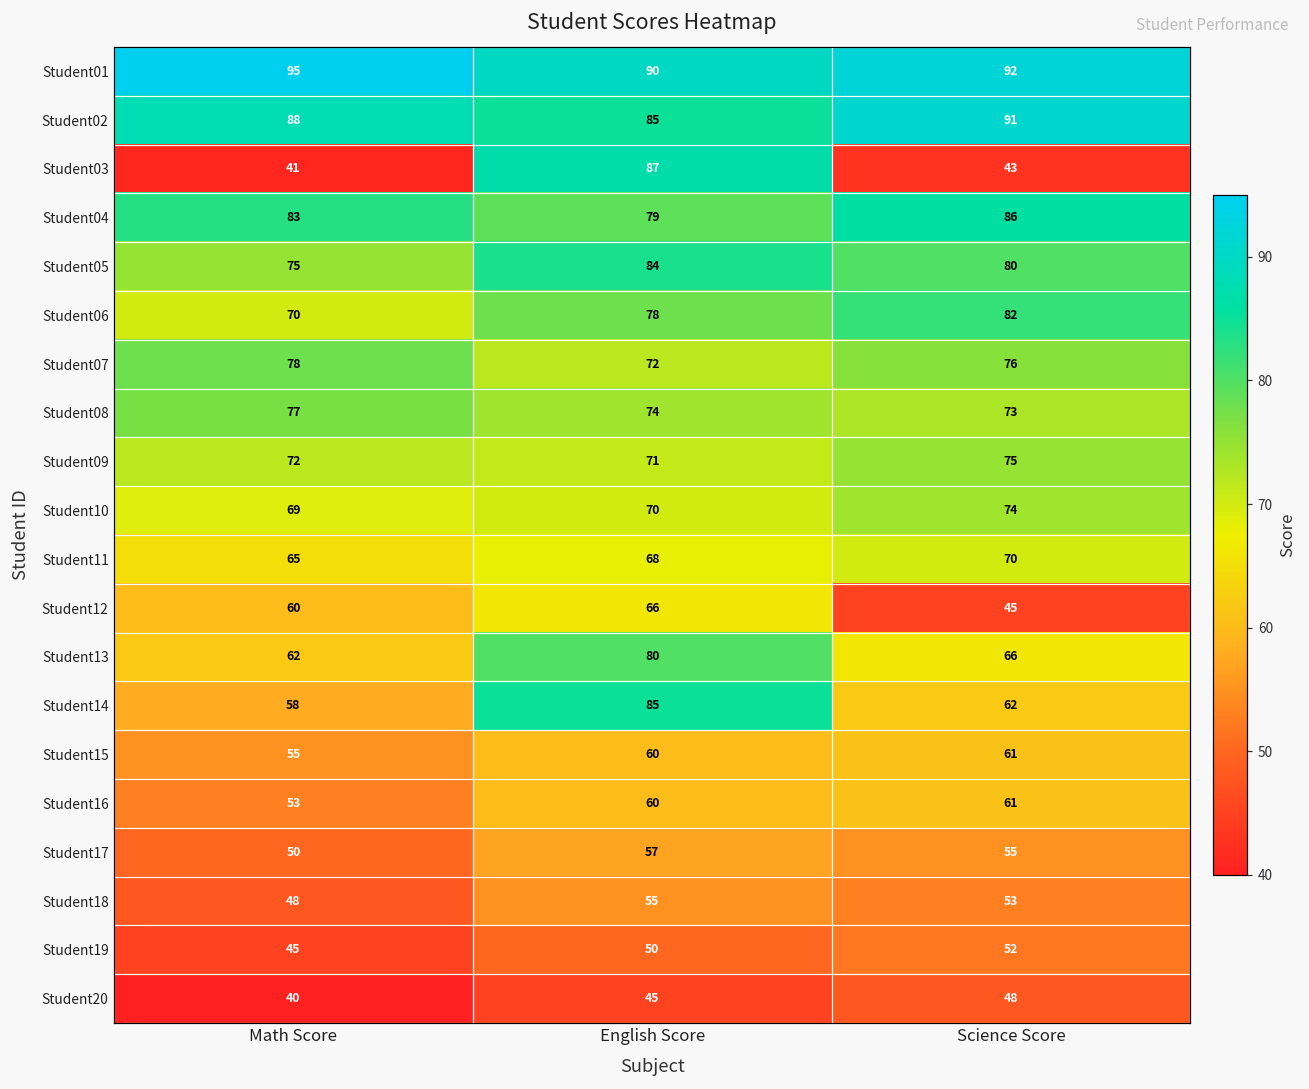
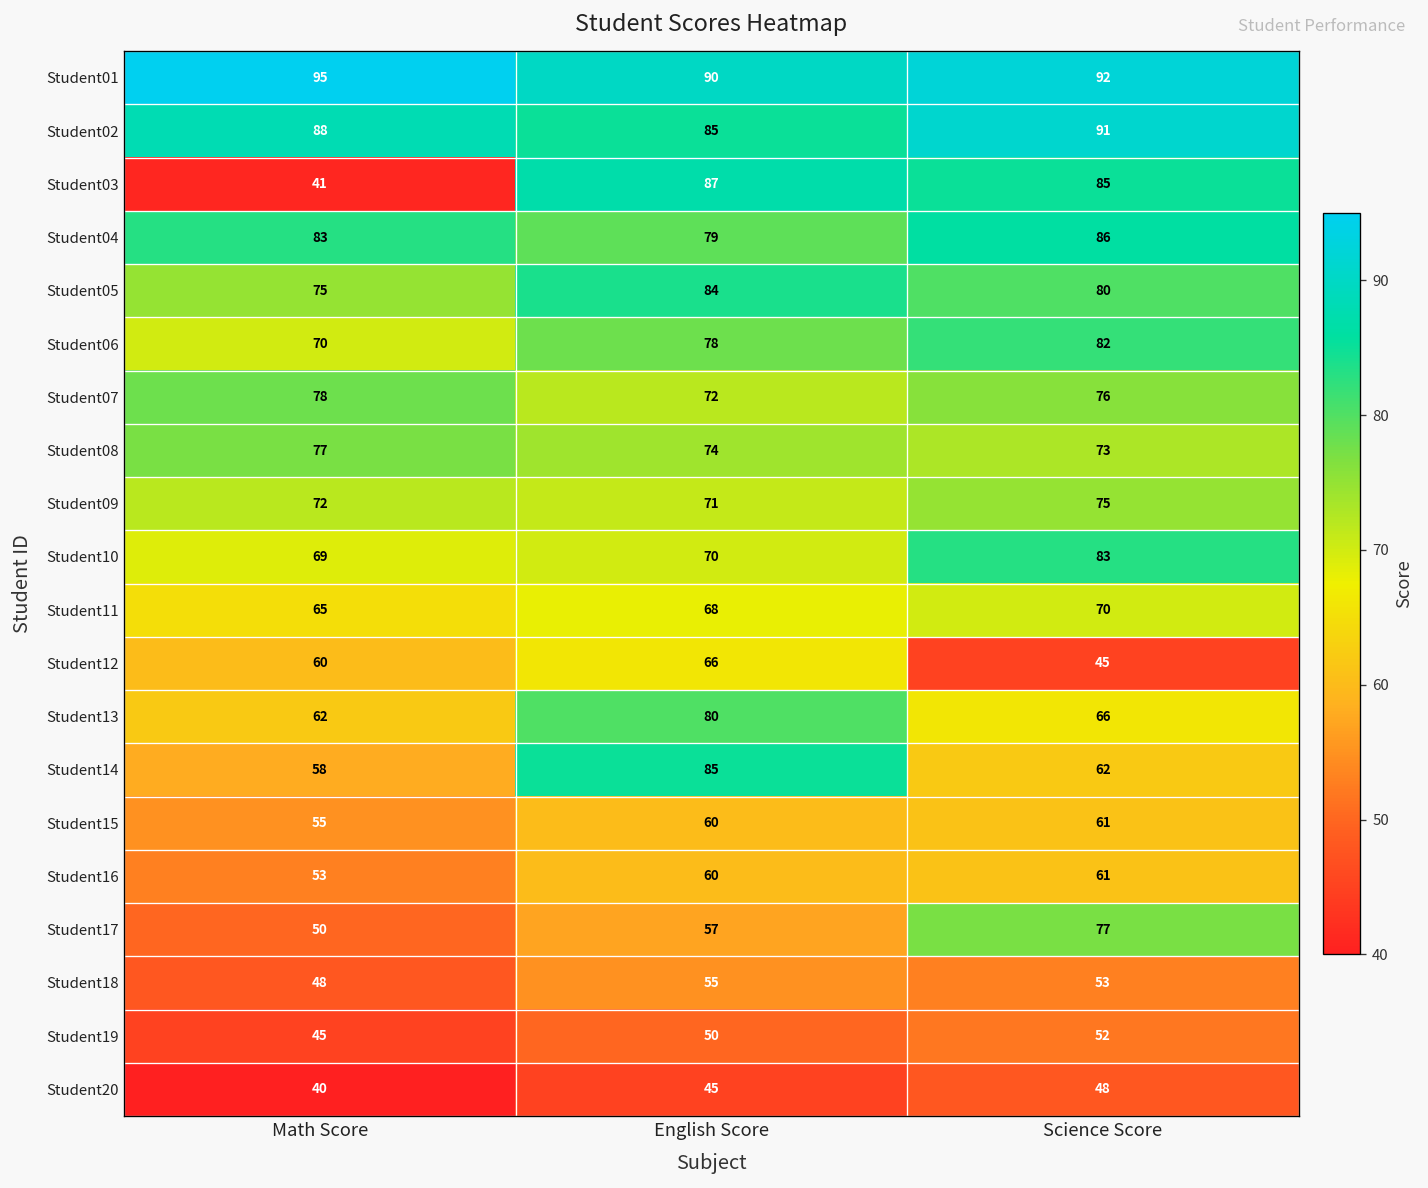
  {
    "Student01": {
      "Math Score": 95,
      "English Score": 90,
      "Science Score": 92
    },
    "Student02": {
      "Math Score": 88,
      "English Score": 85,
      "Science Score": 91
    },
    "Student03": {
      "Math Score": 41,
      "English Score": 87,
-     "Science Score": 43
+     "Science Score": 85
    },
    "Student04": {
      "Math Score": 83,
      "English Score": 79,
      "Science Score": 86
    },
    "Student05": {
      "Math Score": 75,
      "English Score": 84,
      "Science Score": 80
    },
    "Student06": {
      "Math Score": 70,
      "English Score": 78,
      "Science Score": 82
    },
    "Student07": {
      "Math Score": 78,
      "English Score": 72,
      "Science Score": 76
    },
    "Student08": {
      "Math Score": 77,
      "English Score": 74,
      "Science Score": 73
    },
    "Student09": {
      "Math Score": 72,
      "English Score": 71,
      "Science Score": 75
    },
    "Student10": {
      "Math Score": 69,
      "English Score": 70,
-     "Science Score": 74
+     "Science Score": 83
    },
    "Student11": {
      "Math Score": 65,
      "English Score": 68,
      "Science Score": 70
    },
    "Student12": {
      "Math Score": 60,
      "English Score": 66,
      "Science Score": 45
    },
    "Student13": {
      "Math Score": 62,
      "English Score": 80,
      "Science Score": 66
    },
    "Student14": {
      "Math Score": 58,
      "English Score": 85,
      "Science Score": 62
    },
    "Student15": {
      "Math Score": 55,
      "English Score": 60,
      "Science Score": 61
    },
    "Student16": {
      "Math Score": 53,
      "English Score": 60,
      "Science Score": 61
    },
    "Student17": {
      "Math Score": 50,
      "English Score": 57,
-     "Science Score": 55
+     "Science Score": 77
    },
    "Student18": {
      "Math Score": 48,
      "English Score": 55,
      "Science Score": 53
    },
    "Student19": {
      "Math Score": 45,
      "English Score": 50,
      "Science Score": 52
    },
    "Student20": {
      "Math Score": 40,
      "English Score": 45,
      "Science Score": 48
    }
  }
